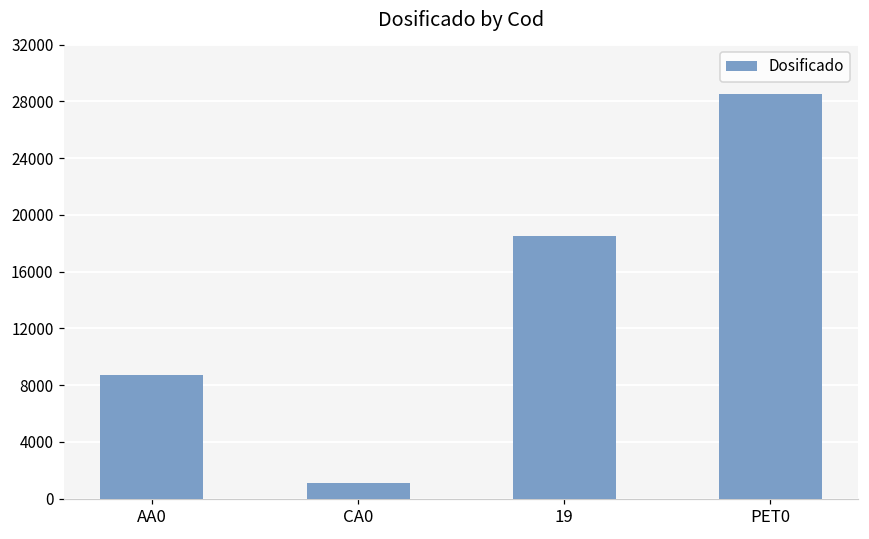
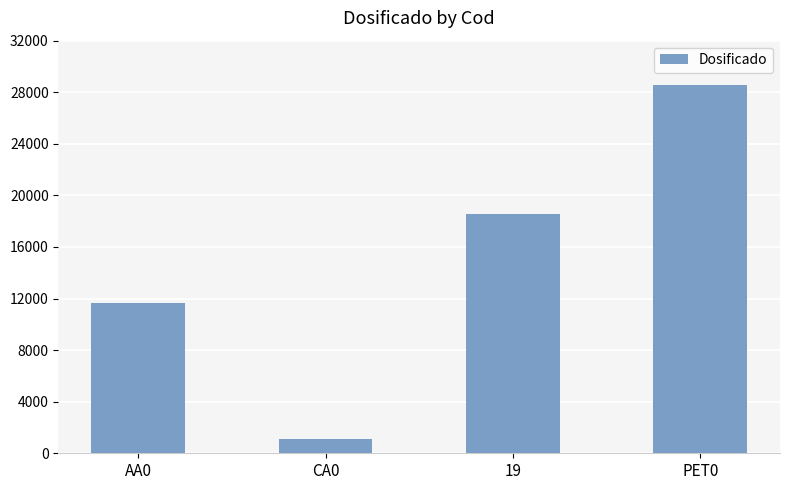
  {
-   "AA0": 8700,
+   "AA0": 11700,
    "CA0": 1100,
    "19": 18500,
    "PET0": 28600
  }
